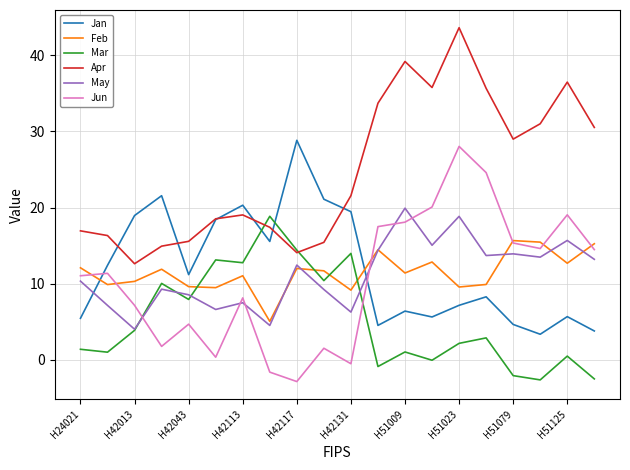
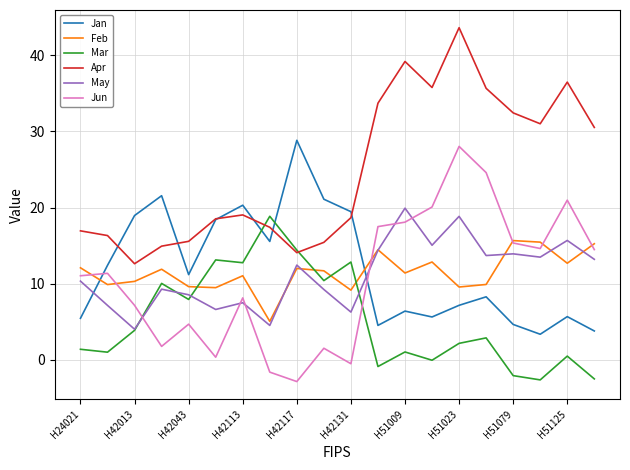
  {
    "Jan": {
      "H24021": 5,
      "H42013": 19,
      "H42043": 11,
      "H42113": 20,
      "H42117": 29,
      "H42131": 19,
      "H51009": 6,
      "H51023": 7,
      "H51079": 5,
      "H51125": 6
    },
    "Feb": {
      "H24021": 12,
      "H42013": 10,
      "H42043": 10,
      "H42113": 11,
      "H42117": 12,
      "H42131": 9,
      "H51009": 11,
      "H51023": 10,
      "H51125": 13
    },
    "Mar": {
      "H24021": 1,
      "H42043": 8,
      "H42113": 13,
      "H42117": 14,
-     "H42131": 14,
+     "H42131": 13,
      "H51009": 1,
      "H51023": 2,
      "H51079": -2,
      "H51125": 0
    },
    "Apr": {
      "H24021": 17,
      "H42013": 13,
      "H42043": 16,
      "H42113": 19,
      "H42117": 14,
-     "H42131": 22,
+     "H42131": 19,
      "H51009": 39,
      "H51023": 44,
-     "H51079": 29,
+     "H51079": 32,
      "H51125": 36
    },
    "May": {
      "H24021": 10,
      "H42043": 9,
      "H42113": 7,
      "H42117": 12,
      "H42131": 6,
      "H51009": 20,
      "H51023": 19,
      "H51079": 14,
      "H51125": 16
    },
    "Jun": {
      "H24021": 11,
      "H42013": 7,
      "H42043": 5,
      "H42113": 8,
      "H42117": -3,
      "H42131": -1,
      "H51009": 18,
      "H51023": 28,
-     "H51125": 19
+     "H51125": 21
    }
  }
